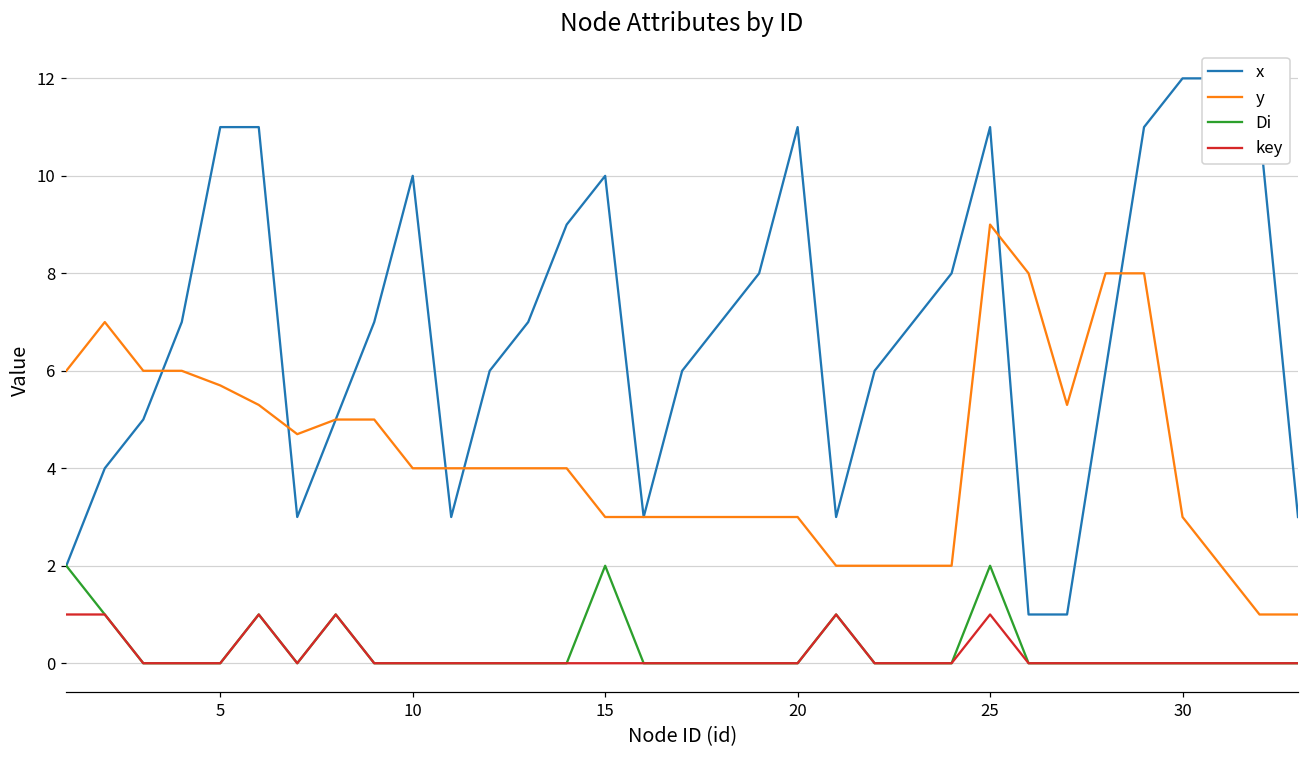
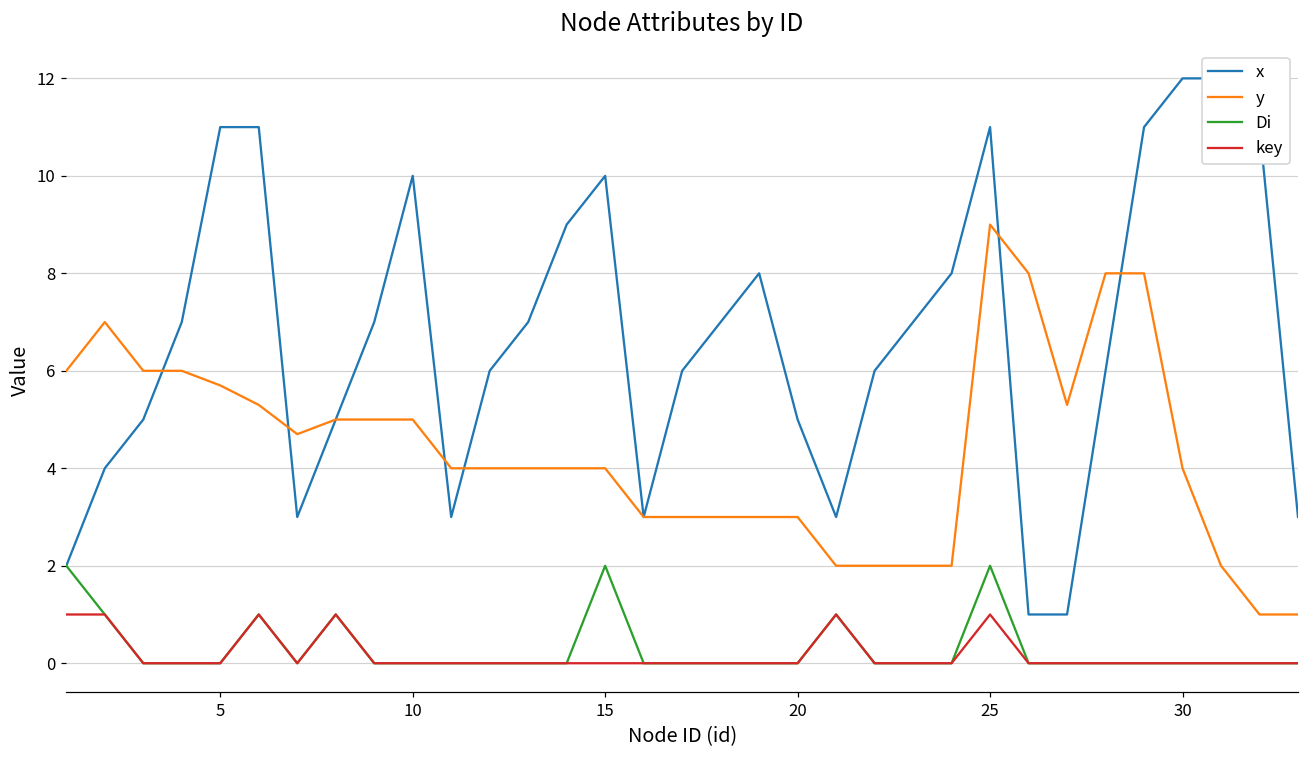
  {
    "x": {
      "5": 11,
      "10": 10,
      "15": 10,
-     "20": 11,
+     "20": 5,
      "25": 11,
      "30": 12
    },
    "y": {
      "5": 5.7,
-     "10": 4,
-     "15": 3,
+     "10": 5,
+     "15": 4,
      "20": 3,
      "25": 9,
-     "30": 3
+     "30": 4
    },
    "Di": {
      "15": 2,
      "25": 2
    },
    "key": {
      "15": 0,
      "25": 1
    }
  }
